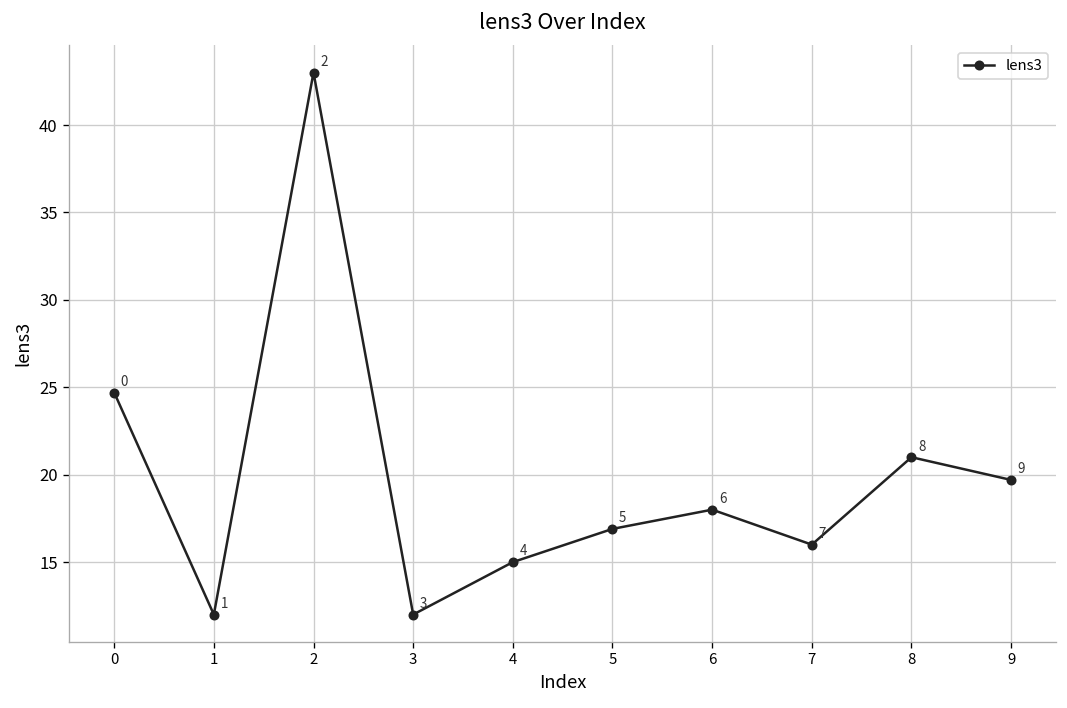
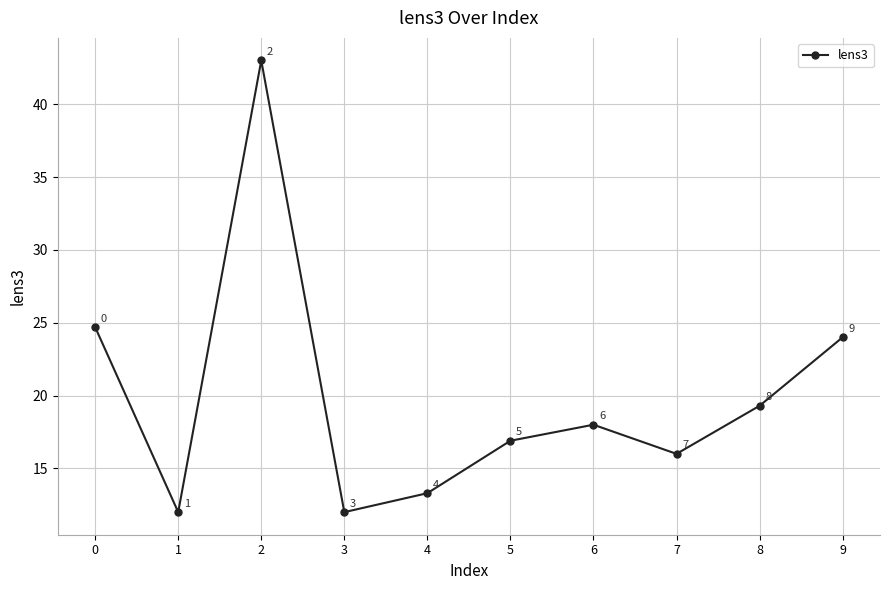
  {
-   "4": 15.0,
-   "8": 21.0,
-   "9": 19.7
+   "4": 13.3,
+   "8": 19.3,
+   "9": 24.0
  }
